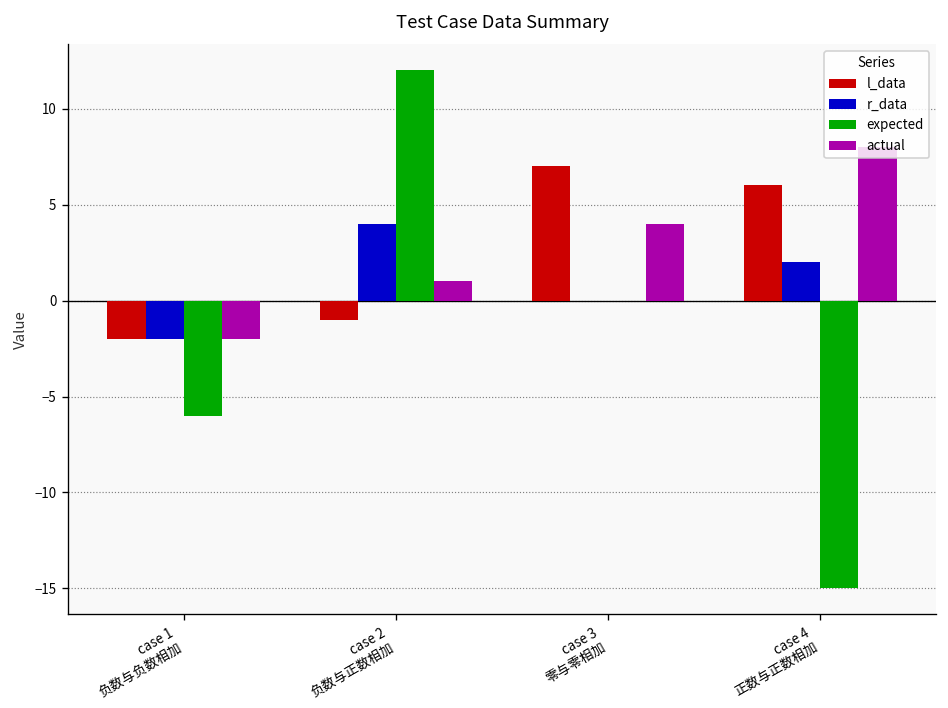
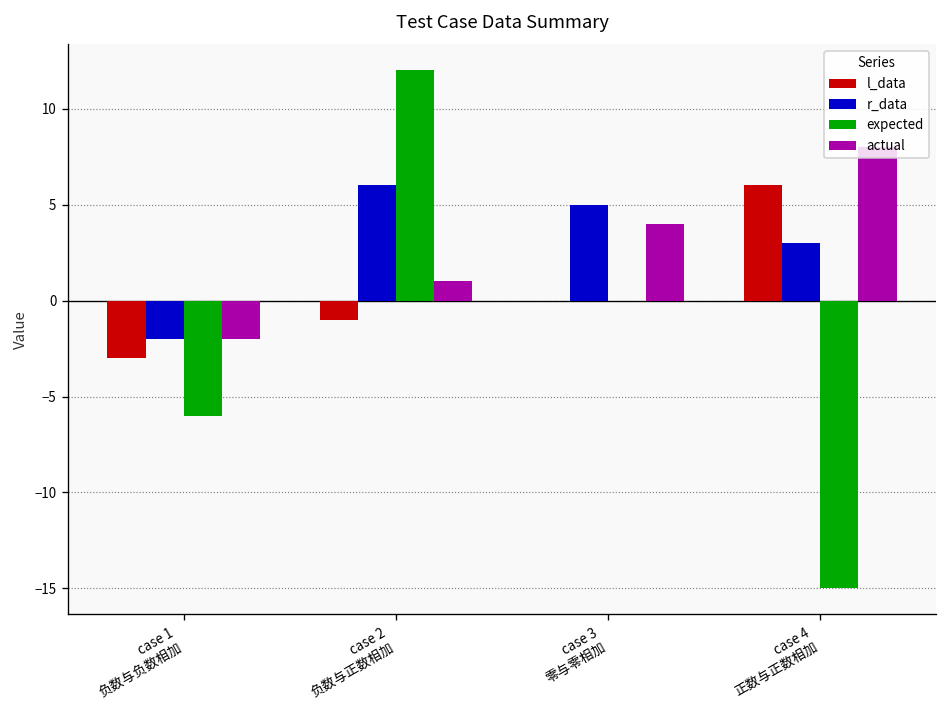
  {
    "l_data": {
-     "case 1 负数与负数相加": -2,
+     "case 1 负数与负数相加": -3,
      "case 2 负数与正数相加": -1,
-     "case 3 零与零相加": 7,
+     "case 3 零与零相加": 0,
      "case 4 正数与正数相加": 6
    },
    "r_data": {
      "case 1 负数与负数相加": -2,
-     "case 2 负数与正数相加": 4,
-     "case 3 零与零相加": 0,
-     "case 4 正数与正数相加": 2
+     "case 2 负数与正数相加": 6,
+     "case 3 零与零相加": 5,
+     "case 4 正数与正数相加": 3
    },
    "expected": {
      "case 1 负数与负数相加": -6,
      "case 2 负数与正数相加": 12,
      "case 3 零与零相加": 0,
      "case 4 正数与正数相加": -15
    },
    "actual": {
      "case 1 负数与负数相加": -2,
      "case 2 负数与正数相加": 1,
      "case 3 零与零相加": 4
    }
  }
